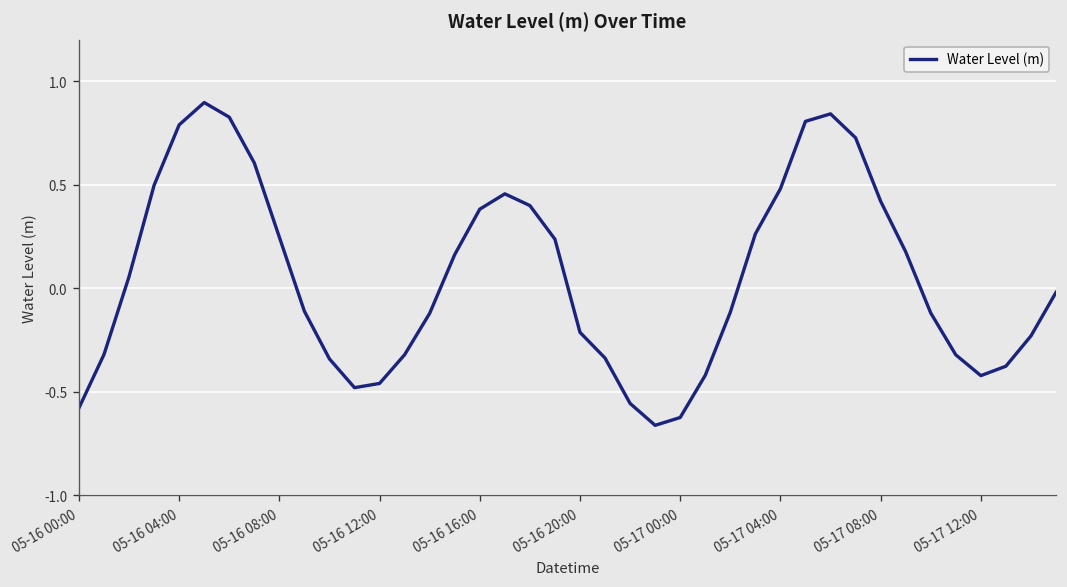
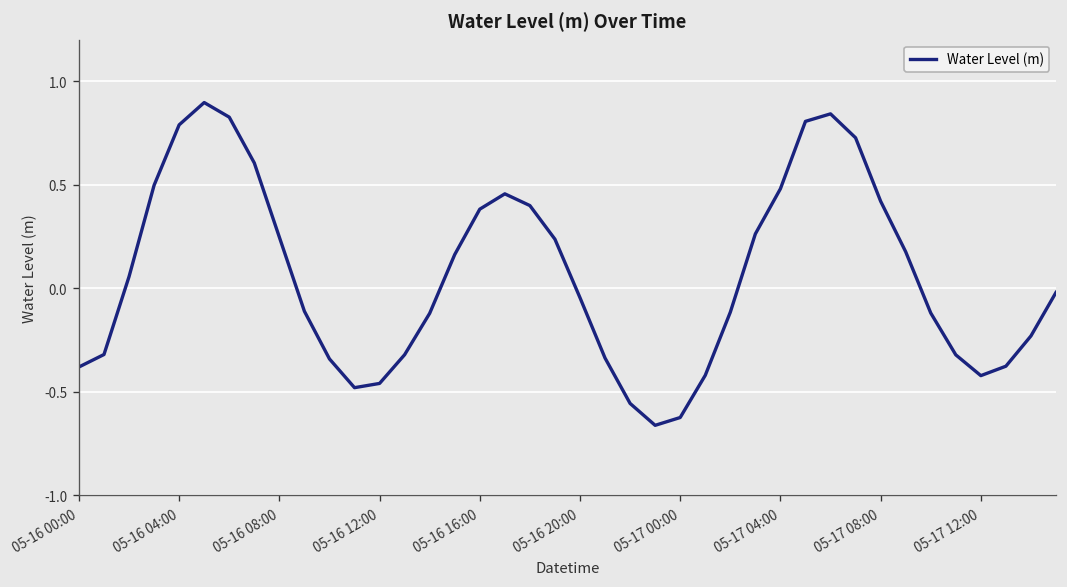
  {
-   "05-16 00:00": -0.58,
+   "05-16 00:00": -0.38,
    "05-16 04:00": 0.79,
    "05-16 08:00": 0.25,
    "05-16 12:00": -0.46,
    "05-16 16:00": 0.38,
-   "05-16 20:00": -0.21,
+   "05-16 20:00": -0.04,
    "05-17 00:00": -0.62,
    "05-17 04:00": 0.48,
    "05-17 08:00": 0.42,
    "05-17 12:00": -0.42
  }
